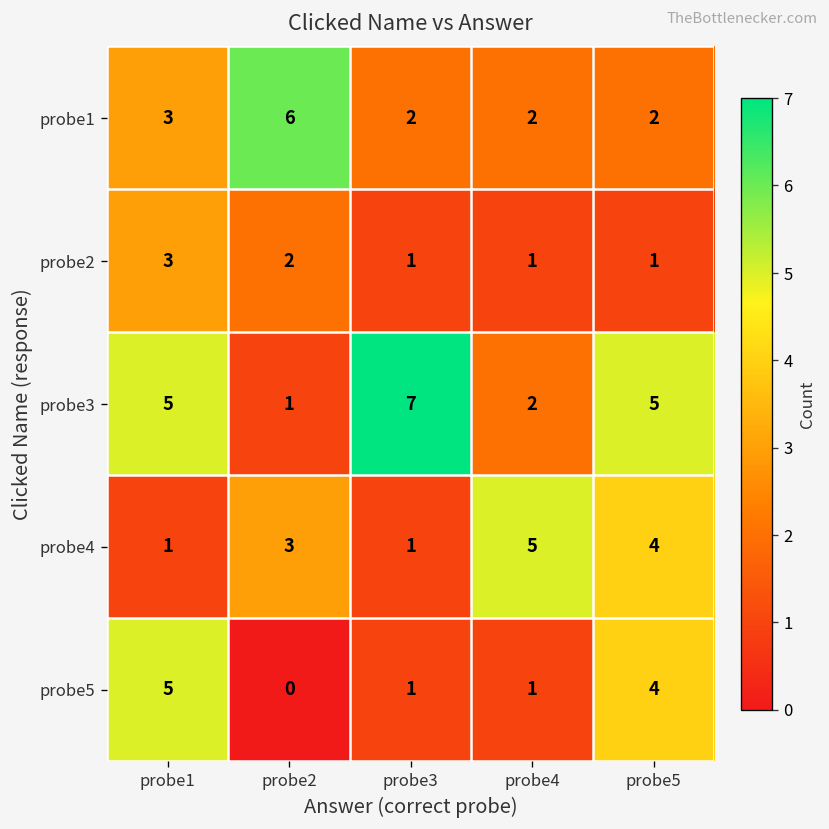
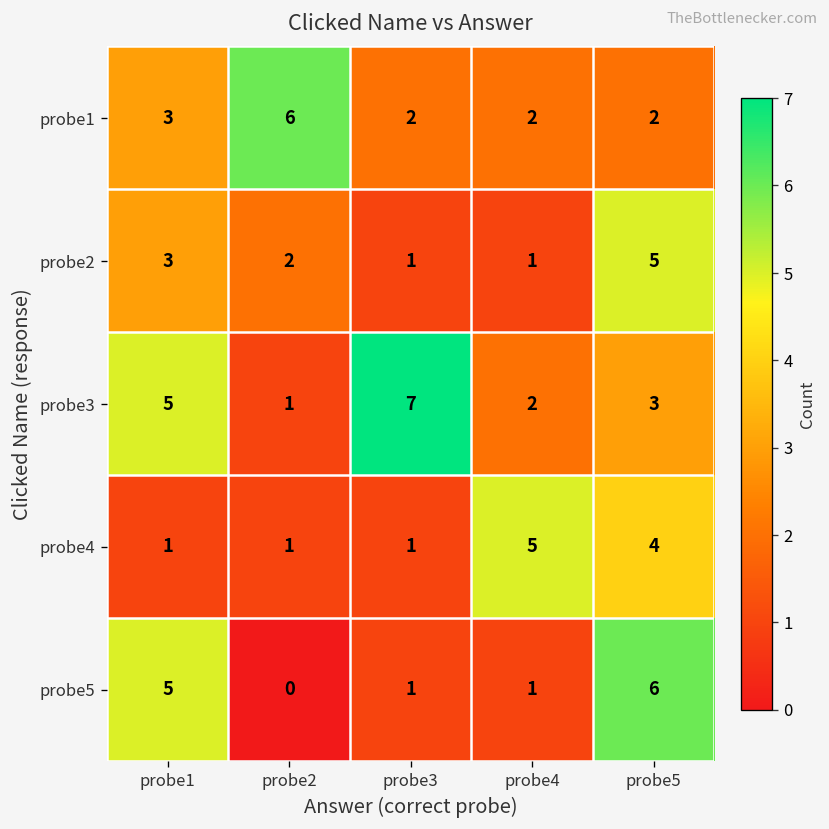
  {
    "probe1": {
      "probe1": 3,
      "probe2": 6,
      "probe3": 2,
      "probe4": 2,
      "probe5": 2
    },
    "probe2": {
      "probe1": 3,
      "probe2": 2,
      "probe3": 1,
      "probe4": 1,
-     "probe5": 1
+     "probe5": 5
    },
    "probe3": {
      "probe1": 5,
      "probe2": 1,
      "probe3": 7,
      "probe4": 2,
-     "probe5": 5
+     "probe5": 3
    },
    "probe4": {
      "probe1": 1,
-     "probe2": 3,
+     "probe2": 1,
      "probe3": 1,
      "probe4": 5,
      "probe5": 4
    },
    "probe5": {
      "probe1": 5,
      "probe2": 0,
      "probe3": 1,
      "probe4": 1,
-     "probe5": 4
+     "probe5": 6
    }
  }
